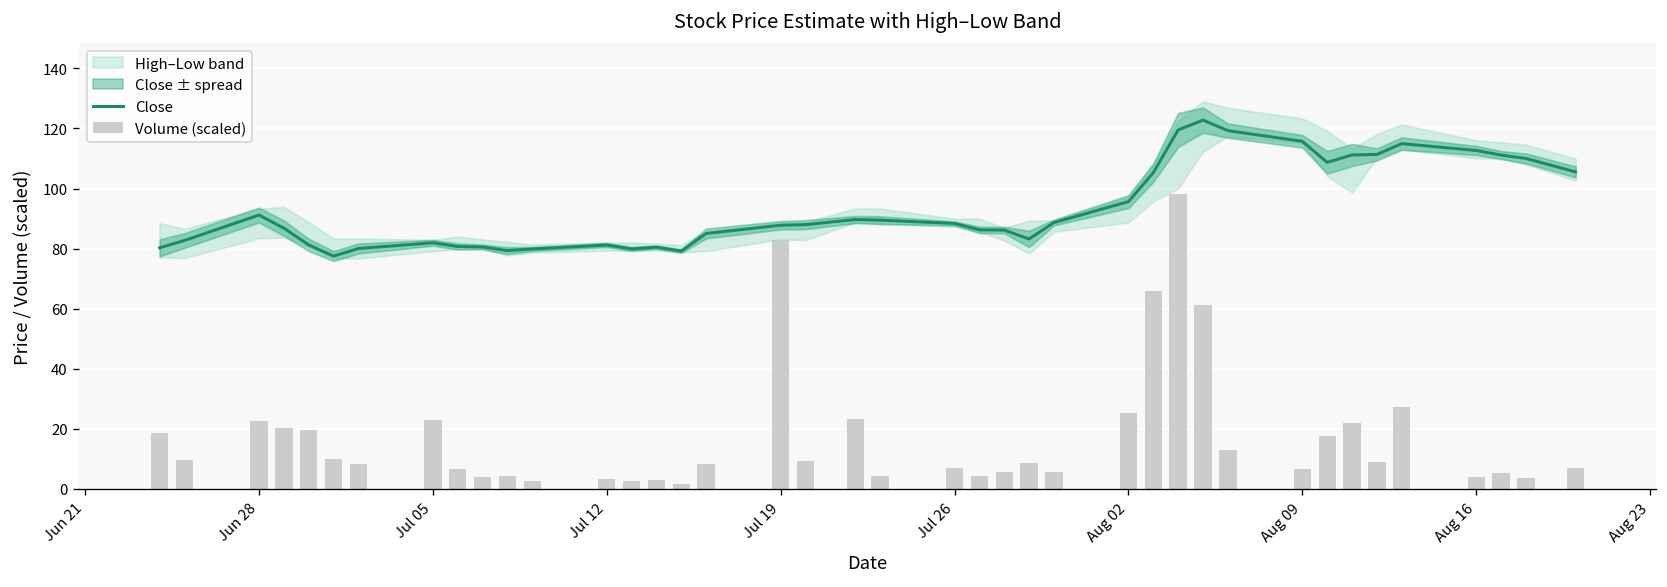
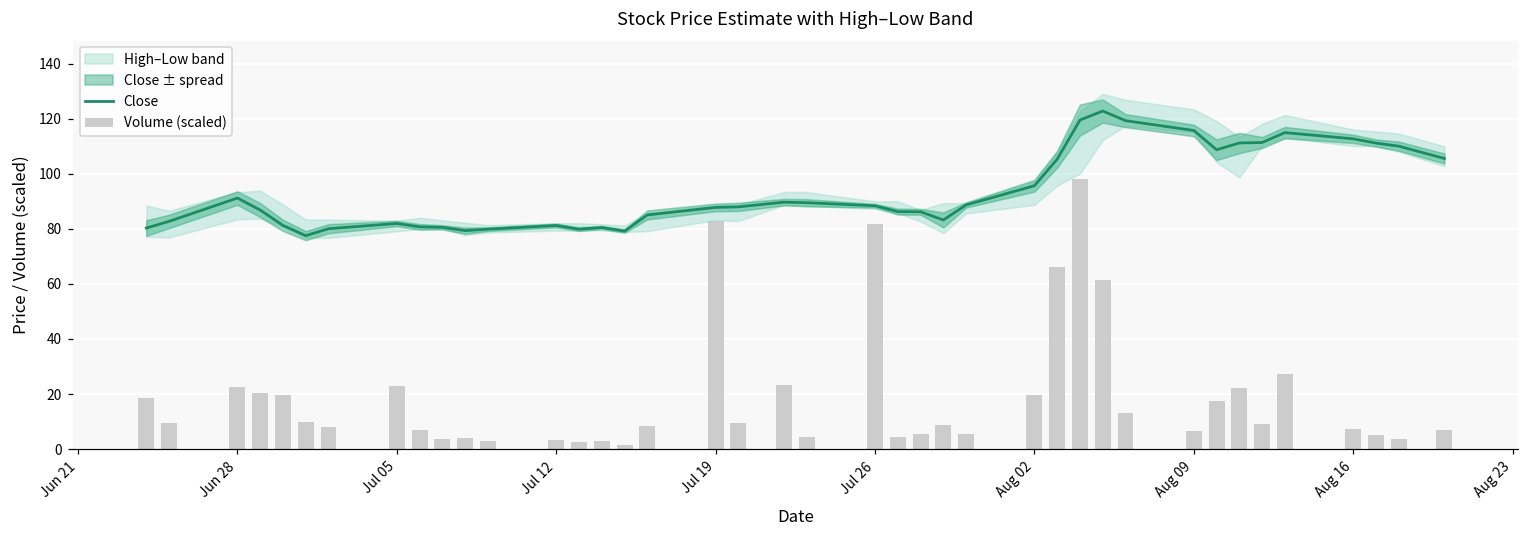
  {
    "Volume (scaled)": {
      "Jun 28": 23,
      "Jul 05": 23,
      "Jul 12": 3,
      "Jul 19": 83,
-     "Jul 26": 7,
-     "Aug 02": 25,
+     "Jul 26": 82,
+     "Aug 02": 20,
      "Aug 09": 7,
-     "Aug 16": 4
+     "Aug 16": 7
    }
  }
